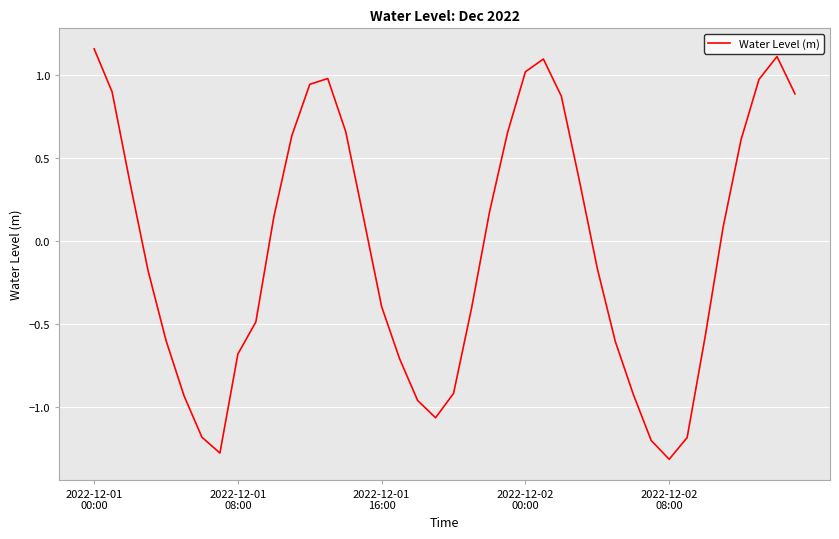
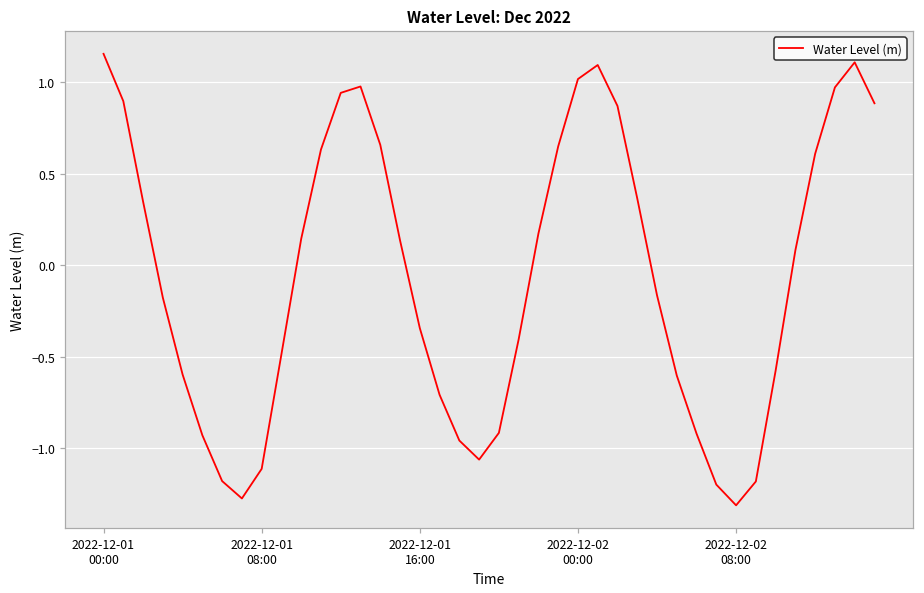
  {
    "2022-12-01 00:00": 1.15,
-   "2022-12-01 08:00": -0.68,
-   "2022-12-01 16:00": -0.40,
+   "2022-12-01 08:00": -1.11,
+   "2022-12-01 16:00": -0.34,
    "2022-12-02 00:00": 1.02,
    "2022-12-02 08:00": -1.31
  }
